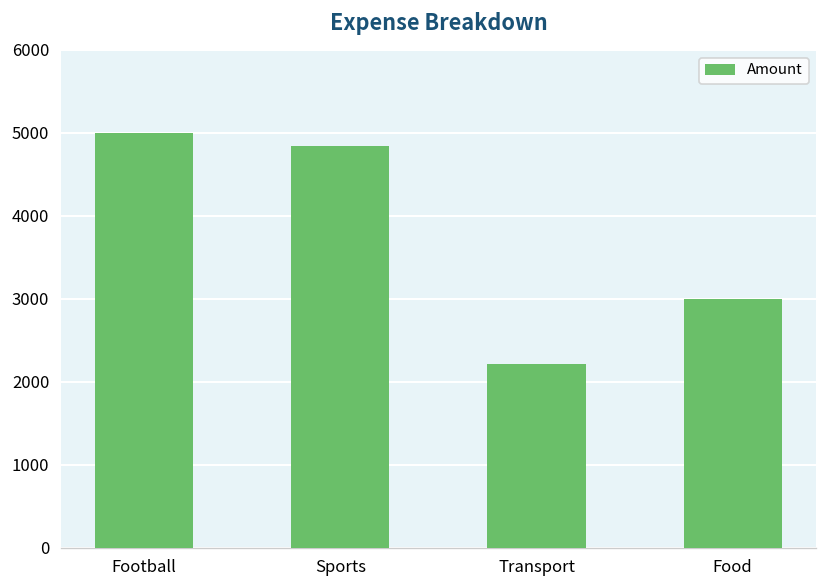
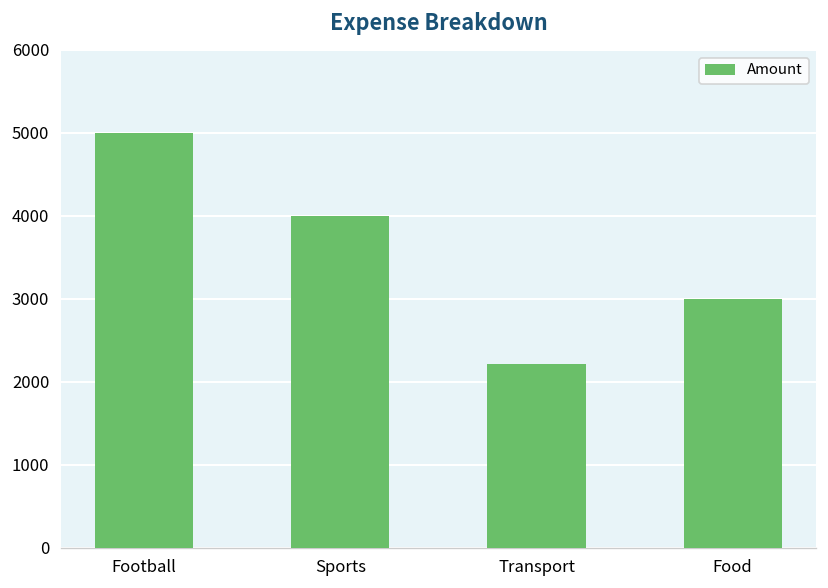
  {
    "Football": 5000,
-   "Sports": 4800,
+   "Sports": 4000,
    "Transport": 2200,
    "Food": 3000
  }
